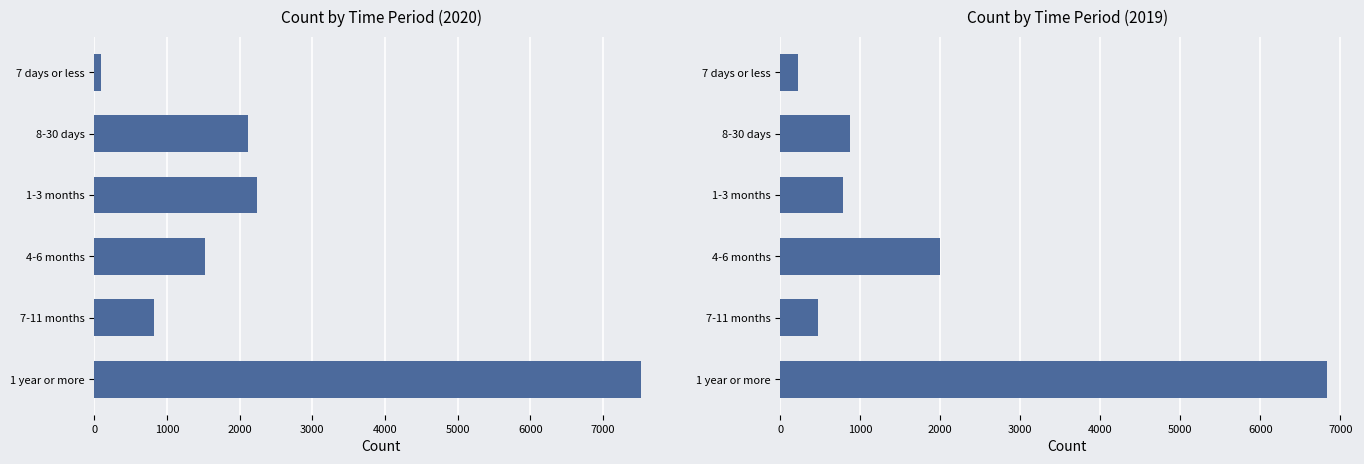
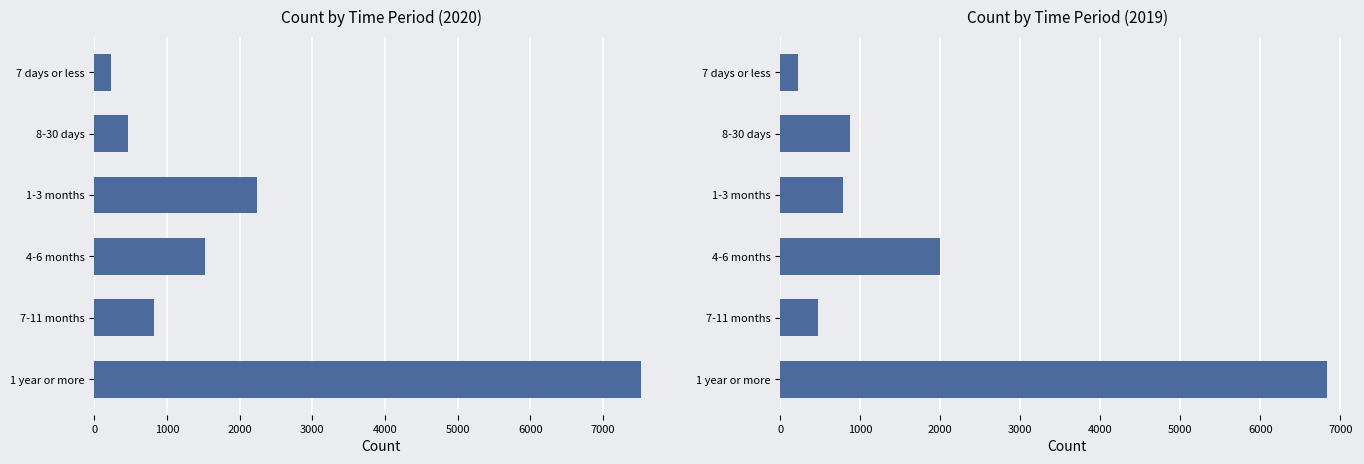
  {
    "Count by Time Period (2020)": {
-     "7 days or less": 100,
-     "8-30 days": 2100,
+     "7 days or less": 200,
+     "8-30 days": 500,
      "1-3 months": 2200,
      "4-6 months": 1500,
      "7-11 months": 800,
      "1 year or more": 7500
    },
    "Count by Time Period (2019)": {
      "7 days or less": 200,
      "8-30 days": 900,
      "1-3 months": 800,
      "4-6 months": 2000,
      "7-11 months": 500,
      "1 year or more": 6800
    }
  }
